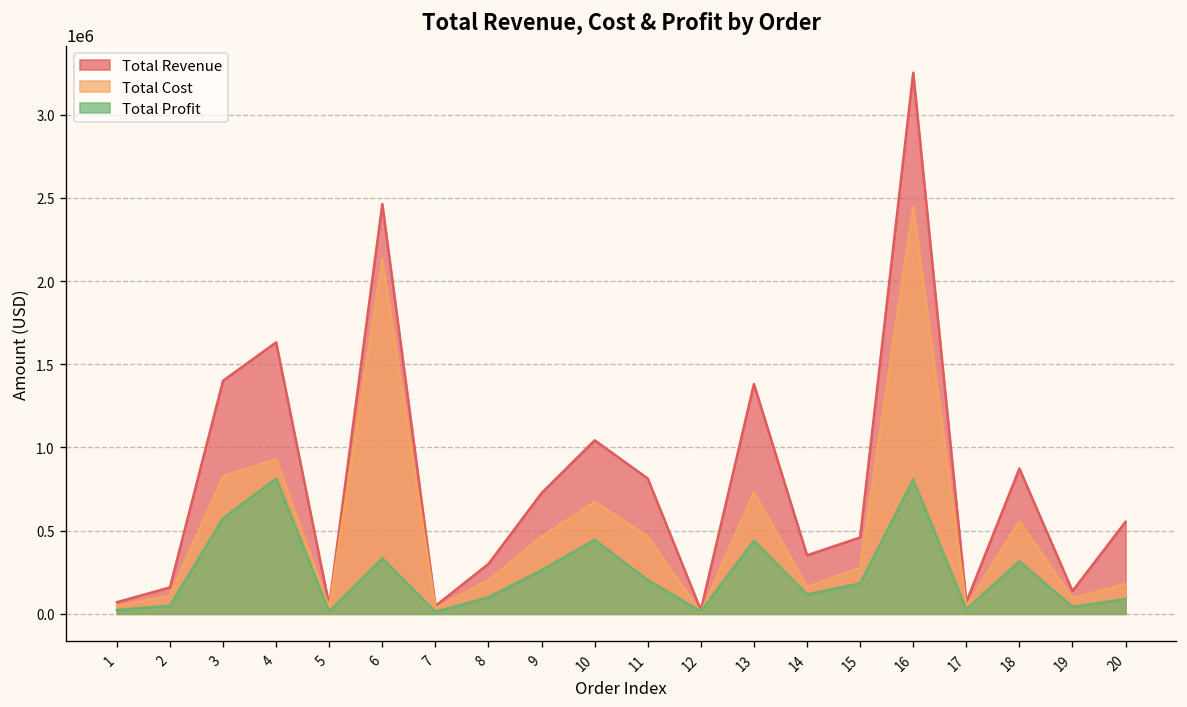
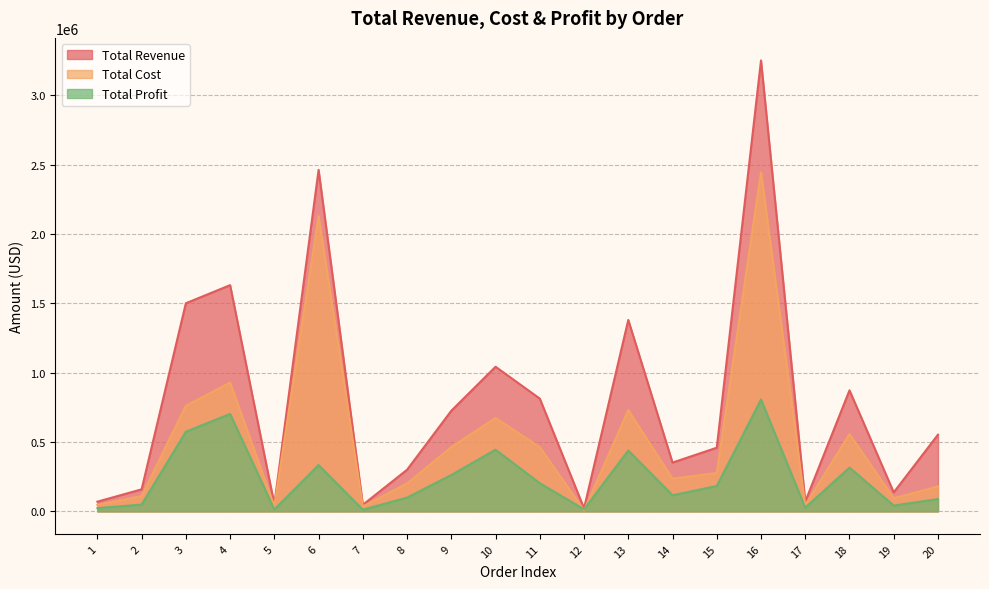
  {
    "Total Revenue": {
      "1": 70000,
      "2": 160000,
-     "3": 1400000,
+     "3": 1500000,
      "4": 1630000,
      "6": 2460000,
      "8": 300000,
      "9": 730000,
      "10": 1040000,
      "11": 810000,
      "13": 1380000,
      "14": 350000,
      "15": 460000,
      "16": 3250000,
      "17": 70000,
      "18": 870000,
      "19": 140000,
      "20": 550000
    },
    "Total Cost": {
      "1": 50000,
      "2": 110000,
-     "3": 830000,
+     "3": 760000,
      "4": 930000,
      "6": 2130000,
      "8": 200000,
      "9": 460000,
      "10": 670000,
      "11": 460000,
      "13": 730000,
-     "14": 160000,
+     "14": 240000,
      "15": 280000,
      "16": 2450000,
      "18": 560000,
      "19": 90000,
      "20": 180000
    },
    "Total Profit": {
      "1": 20000,
      "2": 50000,
      "3": 570000,
-     "4": 810000,
+     "4": 700000,
      "5": 10000,
      "6": 330000,
      "7": 10000,
      "8": 100000,
      "9": 260000,
      "10": 440000,
      "11": 200000,
      "13": 440000,
      "14": 120000,
      "15": 180000,
      "16": 810000,
      "18": 320000,
      "19": 40000,
      "20": 90000
    }
  }
